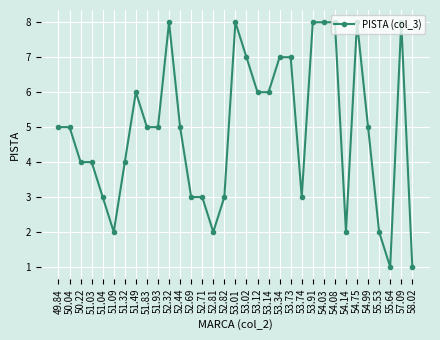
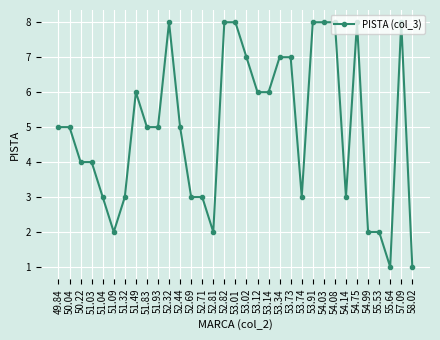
  {
    "49.84": 5,
    "50.04": 5,
    "50.22": 4,
    "51.03": 4,
    "51.04": 3,
    "51.09": 2,
-   "51.32": 4,
+   "51.32": 3,
    "51.49": 6,
    "51.83": 5,
    "51.93": 5,
    "52.32": 8,
    "52.44": 5,
    "52.69": 3,
    "52.71": 3,
    "52.81": 2,
-   "52.82": 3,
+   "52.82": 8,
    "53.01": 8,
    "53.02": 7,
    "53.12": 6,
    "53.14": 6,
    "53.34": 7,
    "53.73": 7,
    "53.74": 3,
    "53.91": 8,
    "54.03": 8,
-   "54.14": 2,
-   "54.99": 5,
+   "54.14": 3,
+   "54.99": 2,
    "55.53": 2,
    "55.64": 1,
    "58.02": 1
  }
